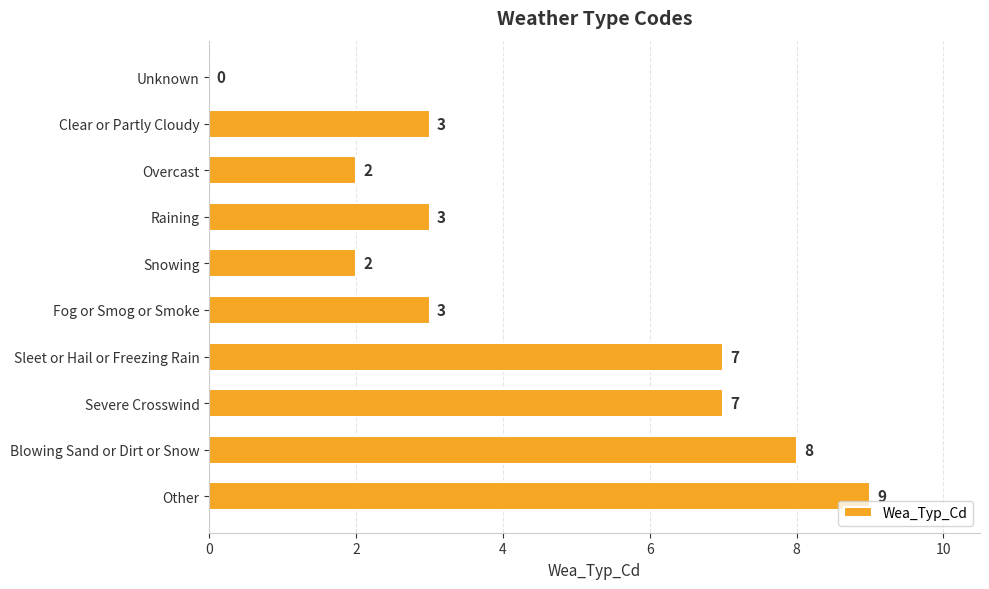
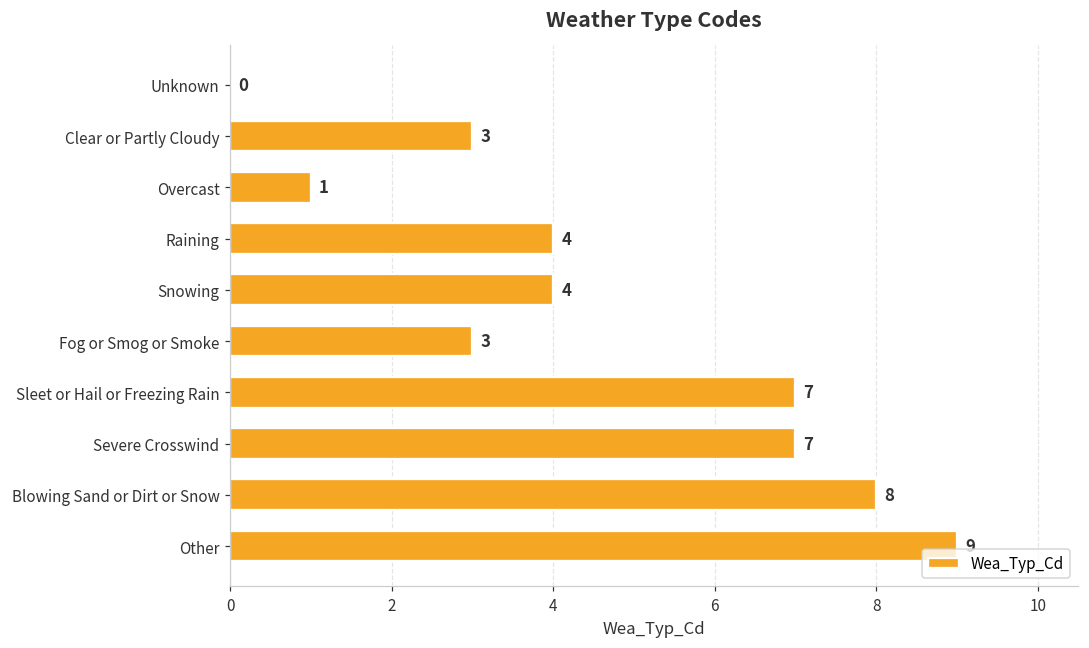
  {
    "Unknown": 0,
    "Clear or Partly Cloudy": 3,
-   "Overcast": 2,
-   "Raining": 3,
-   "Snowing": 2,
+   "Overcast": 1,
+   "Raining": 4,
+   "Snowing": 4,
    "Fog or Smog or Smoke": 3,
    "Sleet or Hail or Freezing Rain": 7,
    "Severe Crosswind": 7,
    "Blowing Sand or Dirt or Snow": 8
  }
